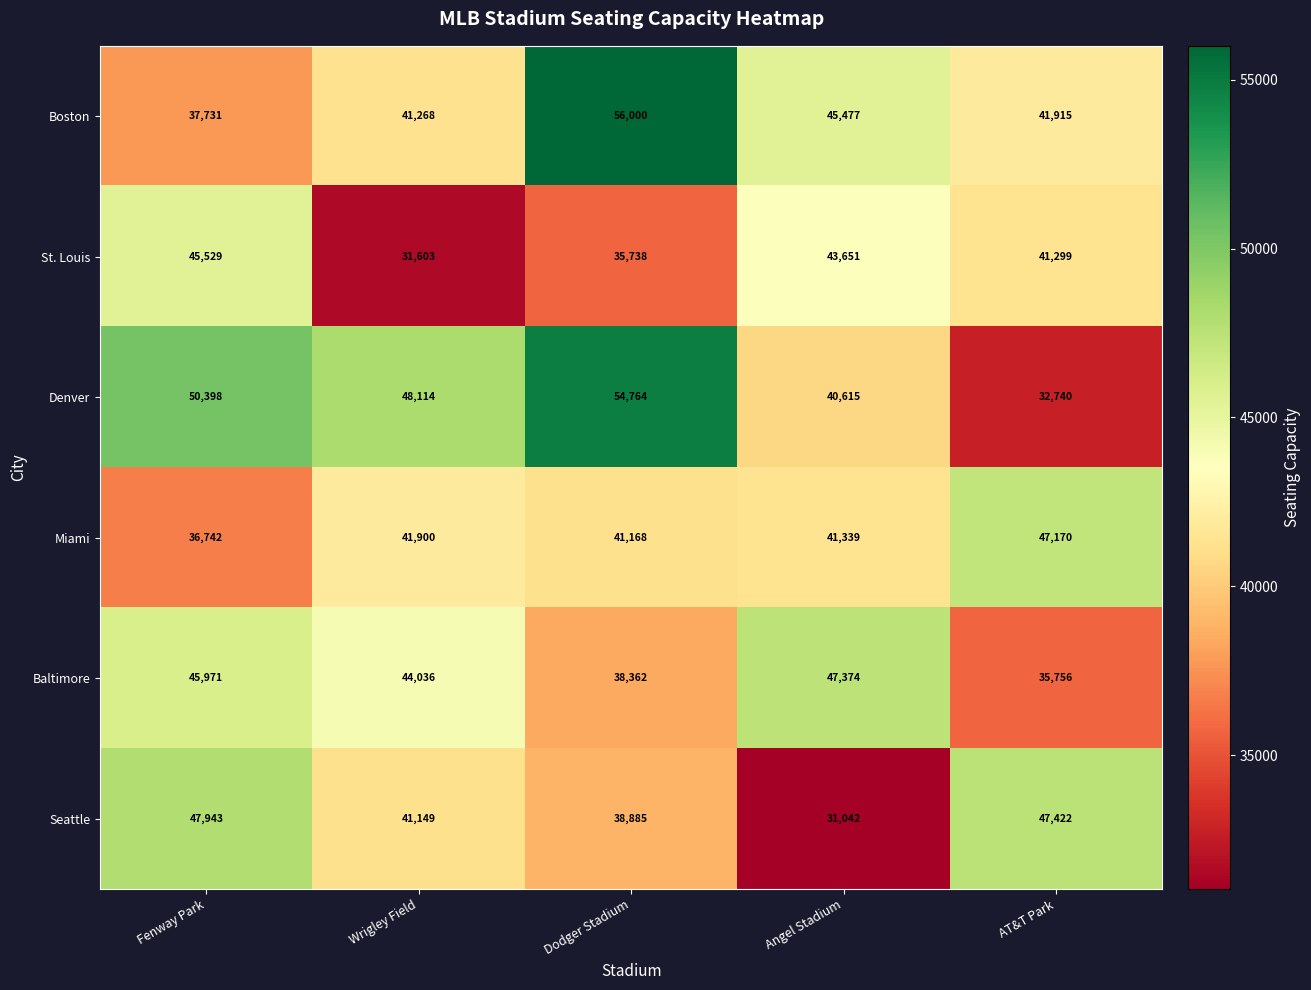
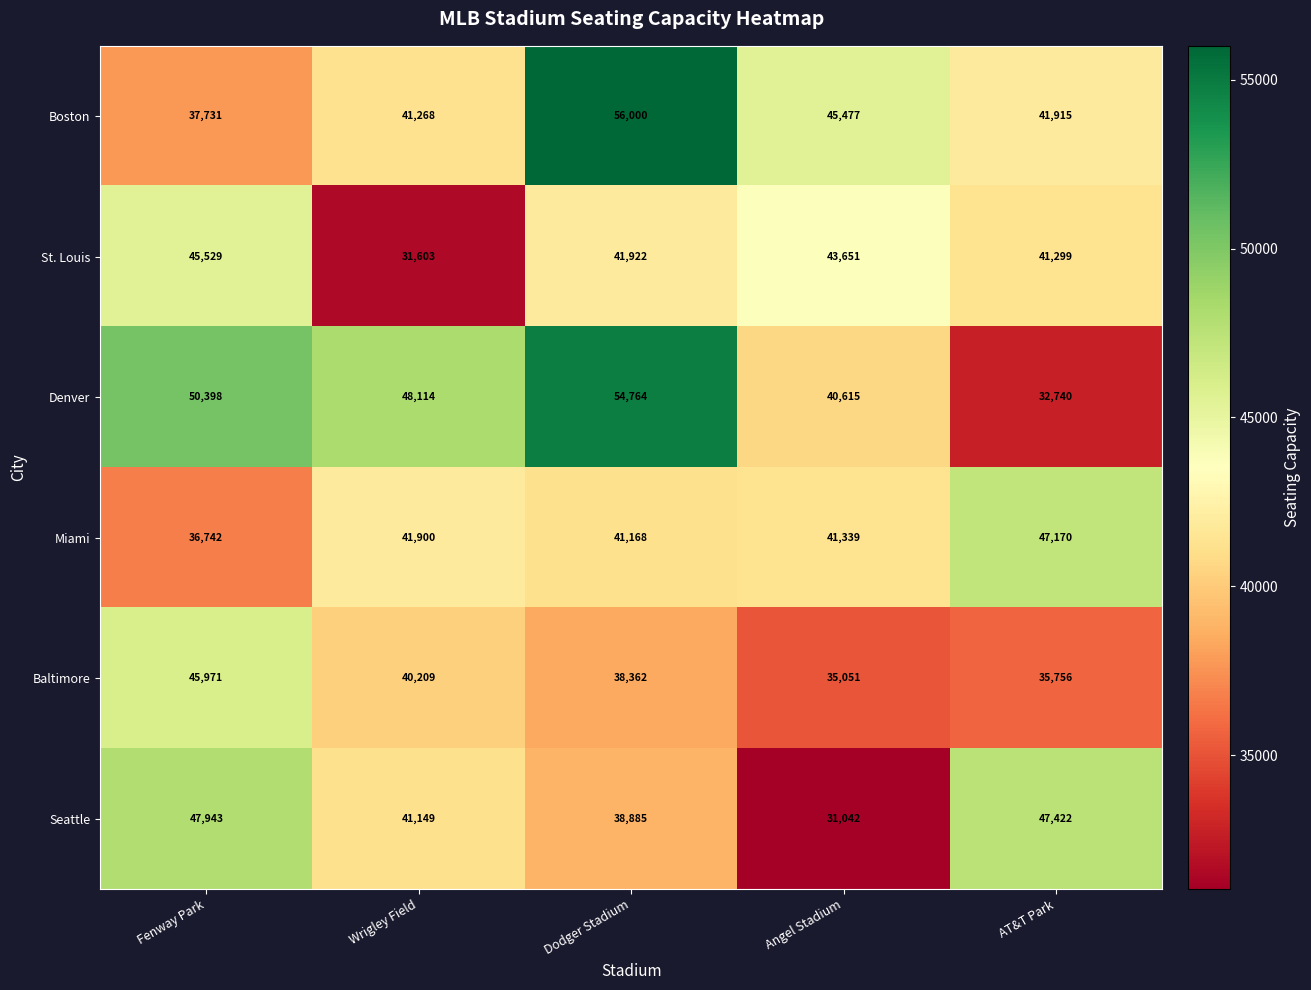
  {
    "Boston": {
      "Fenway Park": "37,731",
      "Wrigley Field": "41,268",
      "Dodger Stadium": "56,000",
      "Angel Stadium": "45,477",
      "AT&T Park": "41,915"
    },
    "St. Louis": {
      "Fenway Park": "45,529",
      "Wrigley Field": "31,603",
-     "Dodger Stadium": "35,738",
+     "Dodger Stadium": "41,922",
      "Angel Stadium": "43,651",
      "AT&T Park": "41,299"
    },
    "Denver": {
      "Fenway Park": "50,398",
      "Wrigley Field": "48,114",
      "Dodger Stadium": "54,764",
      "Angel Stadium": "40,615",
      "AT&T Park": "32,740"
    },
    "Miami": {
      "Fenway Park": "36,742",
      "Wrigley Field": "41,900",
      "Dodger Stadium": "41,168",
      "Angel Stadium": "41,339",
      "AT&T Park": "47,170"
    },
    "Baltimore": {
      "Fenway Park": "45,971",
-     "Wrigley Field": "44,036",
+     "Wrigley Field": "40,209",
      "Dodger Stadium": "38,362",
-     "Angel Stadium": "47,374",
+     "Angel Stadium": "35,051",
      "AT&T Park": "35,756"
    },
    "Seattle": {
      "Fenway Park": "47,943",
      "Wrigley Field": "41,149",
      "Dodger Stadium": "38,885",
      "Angel Stadium": "31,042",
      "AT&T Park": "47,422"
    }
  }
